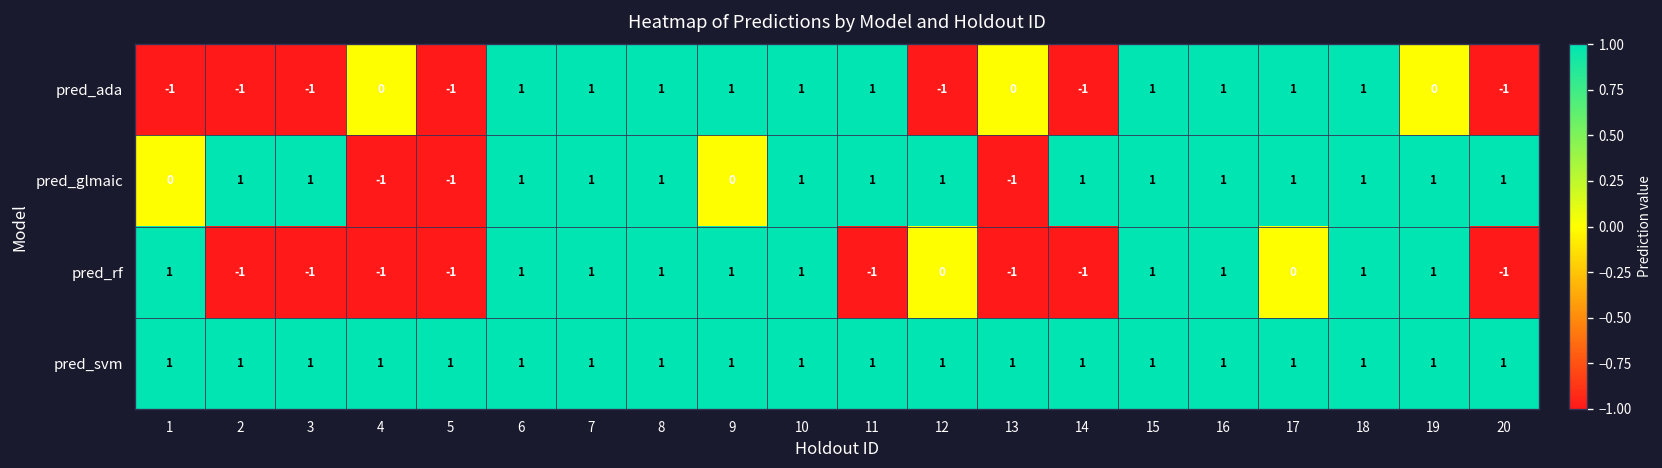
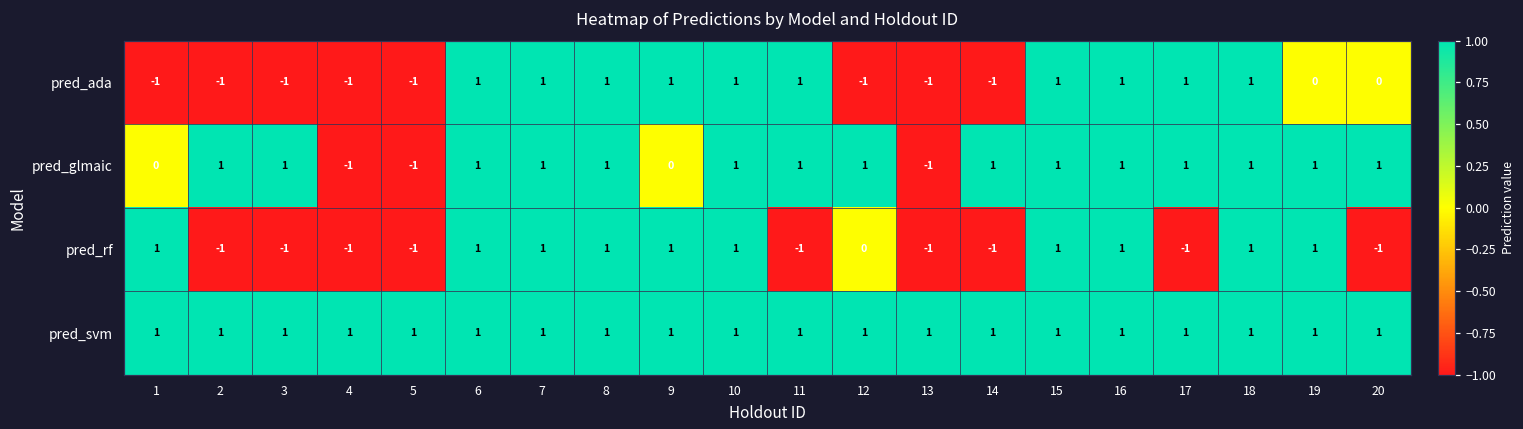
  {
    "pred_ada": {
      "1": -1,
      "2": -1,
      "3": -1,
-     "4": 0,
+     "4": -1,
      "5": -1,
      "6": 1,
      "7": 1,
      "8": 1,
      "9": 1,
      "10": 1,
      "11": 1,
      "12": -1,
-     "13": 0,
+     "13": -1,
      "14": -1,
      "15": 1,
      "16": 1,
      "17": 1,
      "18": 1,
      "19": 0,
-     "20": -1
+     "20": 0
    },
    "pred_glmaic": {
      "1": 0,
      "2": 1,
      "3": 1,
      "4": -1,
      "5": -1,
      "6": 1,
      "7": 1,
      "8": 1,
      "9": 0,
      "10": 1,
      "11": 1,
      "12": 1,
      "13": -1,
      "14": 1,
      "15": 1,
      "16": 1,
      "17": 1,
      "18": 1,
      "19": 1,
      "20": 1
    },
    "pred_rf": {
      "1": 1,
      "2": -1,
      "3": -1,
      "4": -1,
      "5": -1,
      "6": 1,
      "7": 1,
      "8": 1,
      "9": 1,
      "10": 1,
      "11": -1,
      "12": 0,
      "13": -1,
      "14": -1,
      "15": 1,
      "16": 1,
-     "17": 0,
+     "17": -1,
      "18": 1,
      "19": 1,
      "20": -1
    },
    "pred_svm": {
      "1": 1,
      "2": 1,
      "3": 1,
      "4": 1,
      "5": 1,
      "6": 1,
      "7": 1,
      "8": 1,
      "9": 1,
      "10": 1,
      "11": 1,
      "12": 1,
      "13": 1,
      "14": 1,
      "15": 1,
      "16": 1,
      "17": 1,
      "18": 1,
      "19": 1,
      "20": 1
    }
  }
